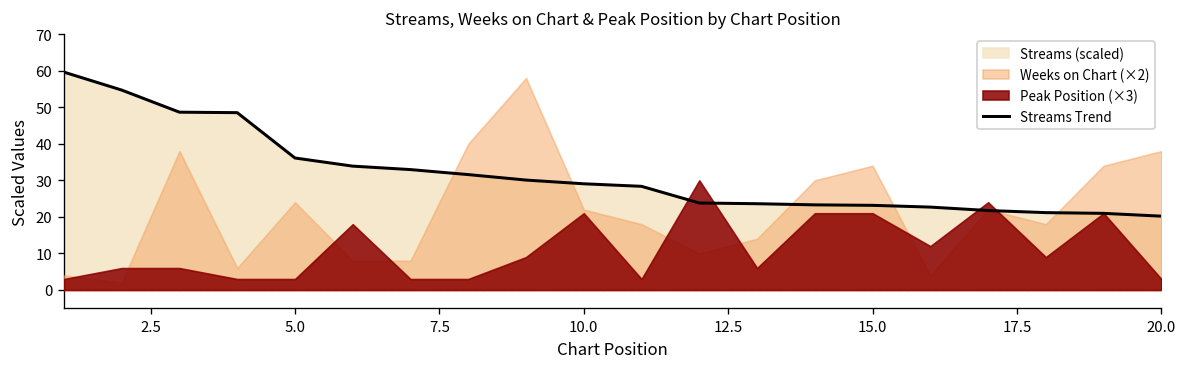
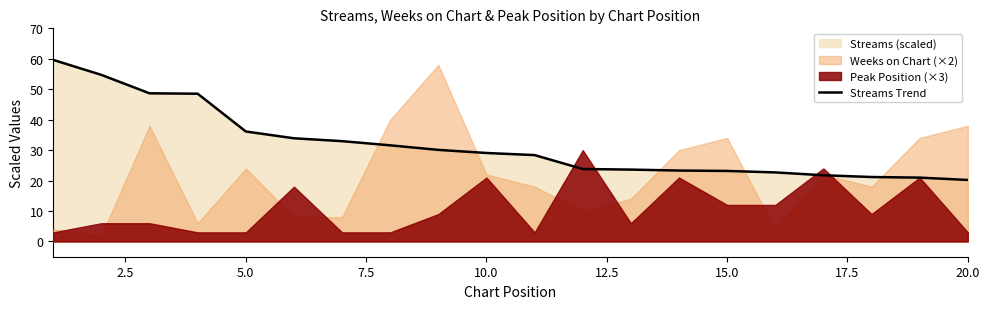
  {
    "Peak Position (×3)": {
      "5.0": 3,
      "10.0": 21,
-     "15.0": 21,
+     "15.0": 12,
      "20.0": 3
    }
  }
